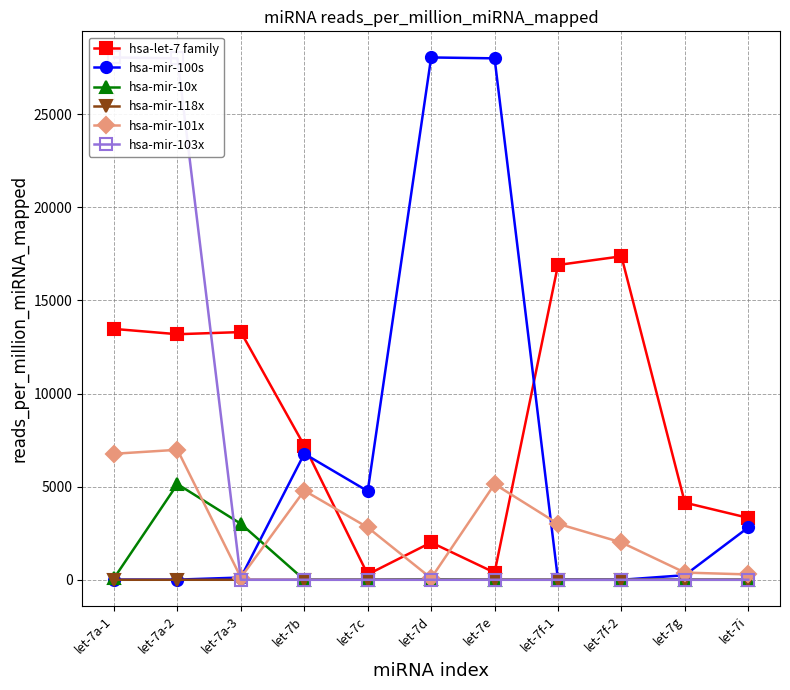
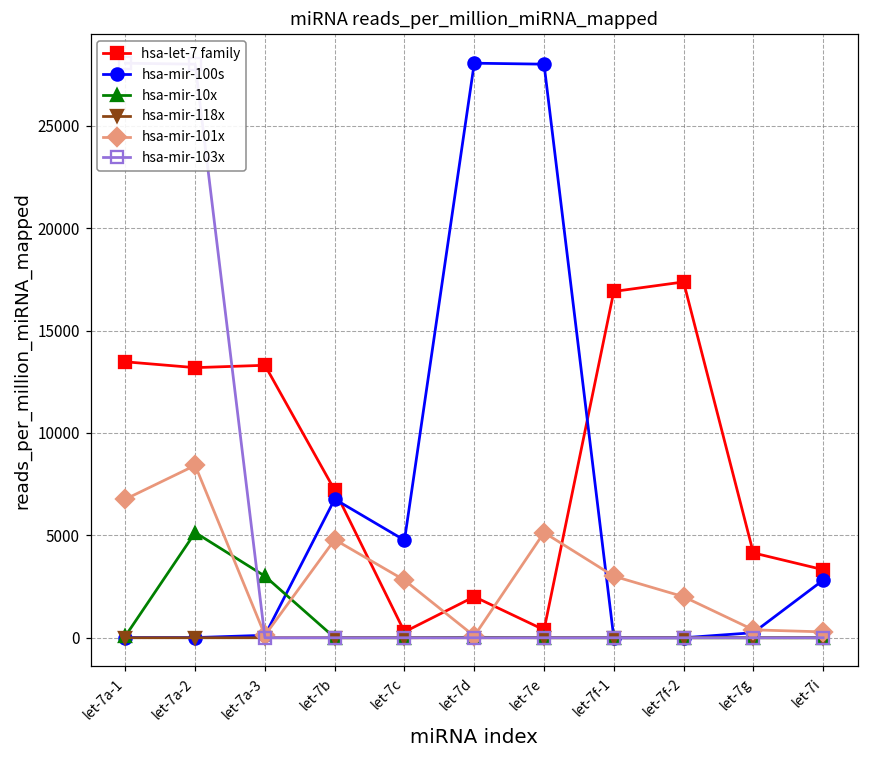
  {
    "hsa-let-7 family": {
      "let-7a-1": 13500,
      "let-7a-2": 13200,
      "let-7a-3": 13300,
      "let-7b": 7200,
      "let-7c": 300,
      "let-7d": 2000,
      "let-7e": 400,
      "let-7f-1": 16900,
      "let-7f-2": 17400,
      "let-7g": 4100,
      "let-7i": 3300
    },
    "hsa-mir-100s": {
      "let-7b": 6800,
      "let-7c": 4800,
      "let-7d": 28100,
      "let-7e": 28000,
      "let-7g": 200,
      "let-7i": 2800
    },
    "hsa-mir-10x": {
      "let-7a-2": 5100,
      "let-7a-3": 3000
    },
    "hsa-mir-101x": {
      "let-7a-1": 6800,
-     "let-7a-2": 7000,
+     "let-7a-2": 8400,
      "let-7b": 4800,
      "let-7c": 2800,
      "let-7e": 5100,
      "let-7f-1": 3000,
      "let-7f-2": 2000,
      "let-7g": 400,
      "let-7i": 300
    }
  }
